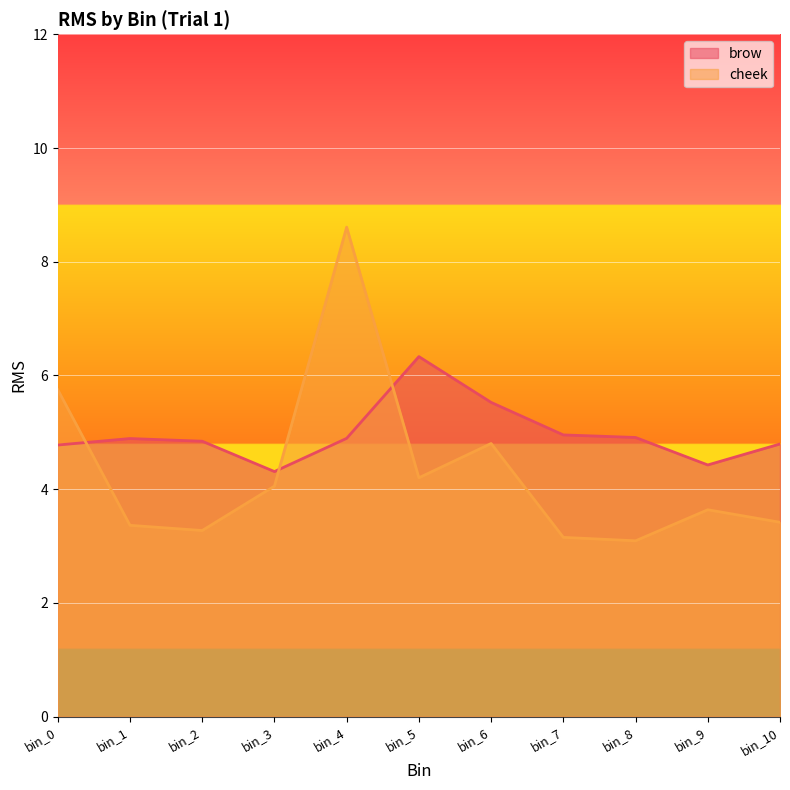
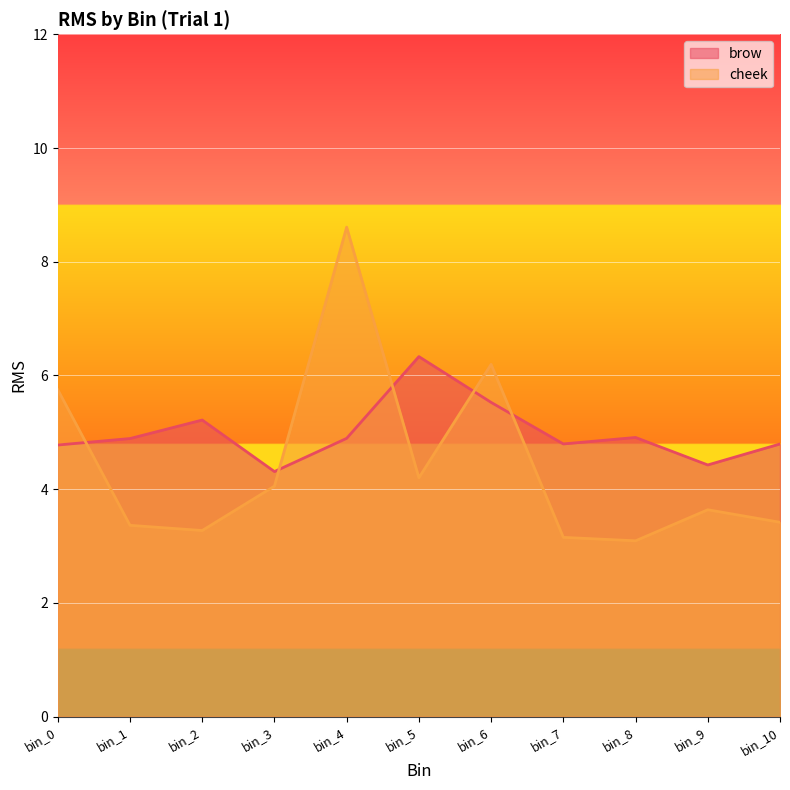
  {
    "brow": {
      "bin_0": 4.8,
      "bin_1": 4.9,
-     "bin_2": 4.8,
+     "bin_2": 5.2,
      "bin_3": 4.3,
      "bin_4": 4.9,
      "bin_5": 6.3,
      "bin_6": 5.5,
-     "bin_7": 5.0,
+     "bin_7": 4.8,
      "bin_8": 4.9,
      "bin_9": 4.4,
      "bin_10": 4.8
    },
    "cheek": {
      "bin_0": 5.7,
      "bin_1": 3.4,
      "bin_2": 3.3,
      "bin_3": 4.1,
      "bin_4": 8.6,
      "bin_5": 4.2,
-     "bin_6": 4.8,
+     "bin_6": 6.2,
      "bin_7": 3.2,
      "bin_8": 3.1,
      "bin_9": 3.6,
      "bin_10": 3.4
    }
  }
